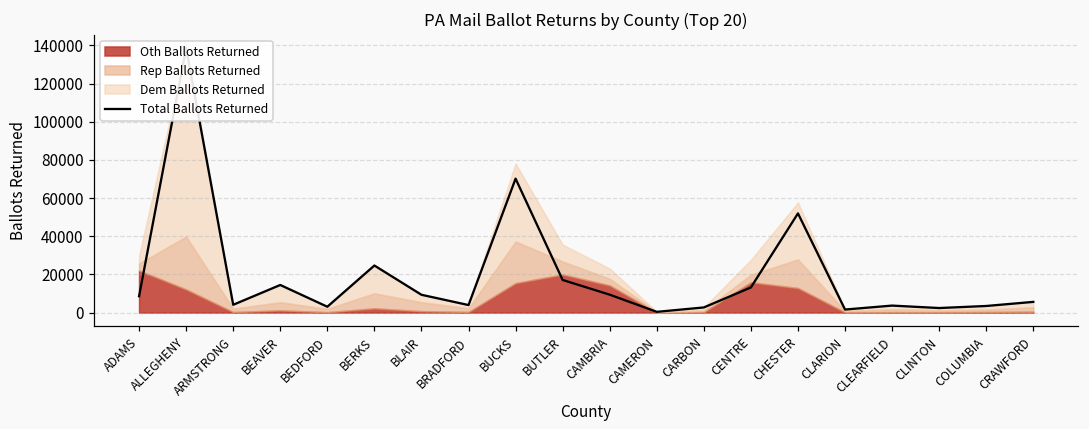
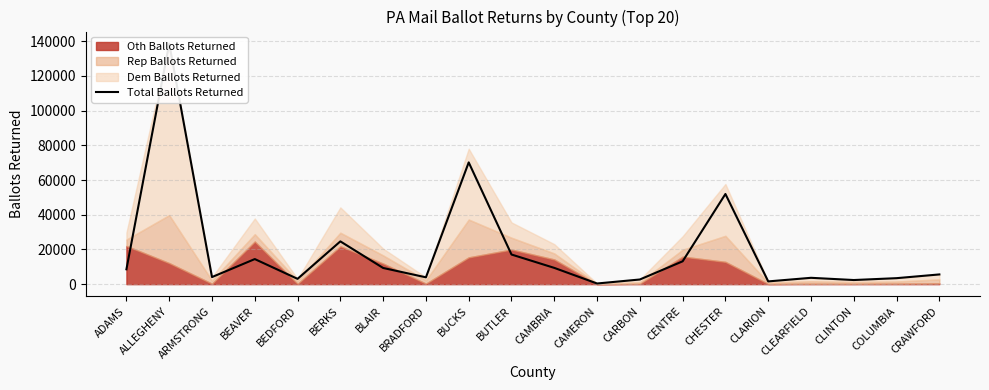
  {
    "Total Ballots Returned": {
      "ADAMS": 9000,
      "BUCKS": 70000,
      "BUTLER": 17000,
      "CAMBRIA": 9000,
      "CENTRE": 13000,
      "CHESTER": 52000
    },
    "Oth Ballots Returned": {
      "ADAMS": 22000,
      "ALLEGHENY": 12000,
-     "BEAVER": 1000,
-     "BERKS": 2000,
-     "BLAIR": 1000,
+     "BEAVER": 25000,
+     "BERKS": 22000,
+     "BLAIR": 12000,
      "BUCKS": 15000,
      "BUTLER": 20000,
      "CAMBRIA": 14000,
      "CENTRE": 16000,
      "CHESTER": 13000
    }
  }
